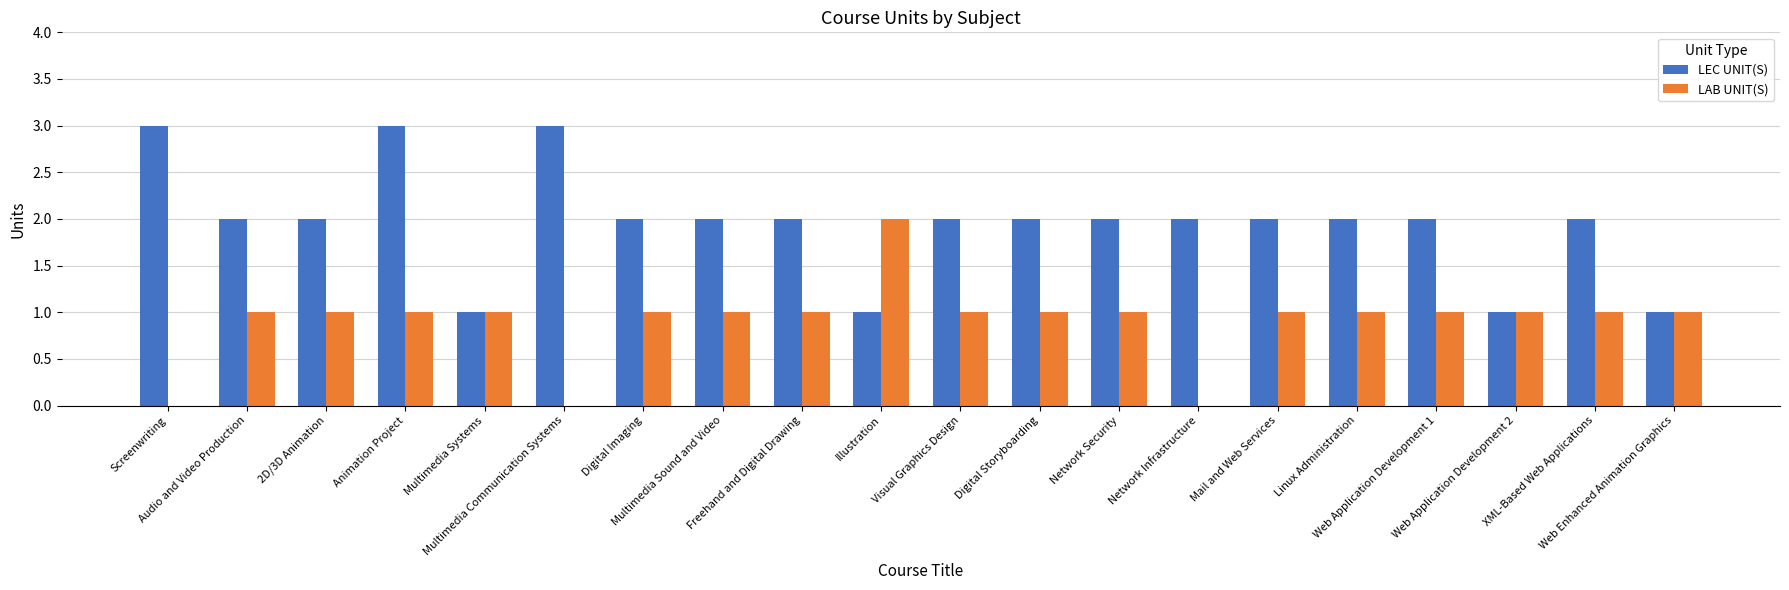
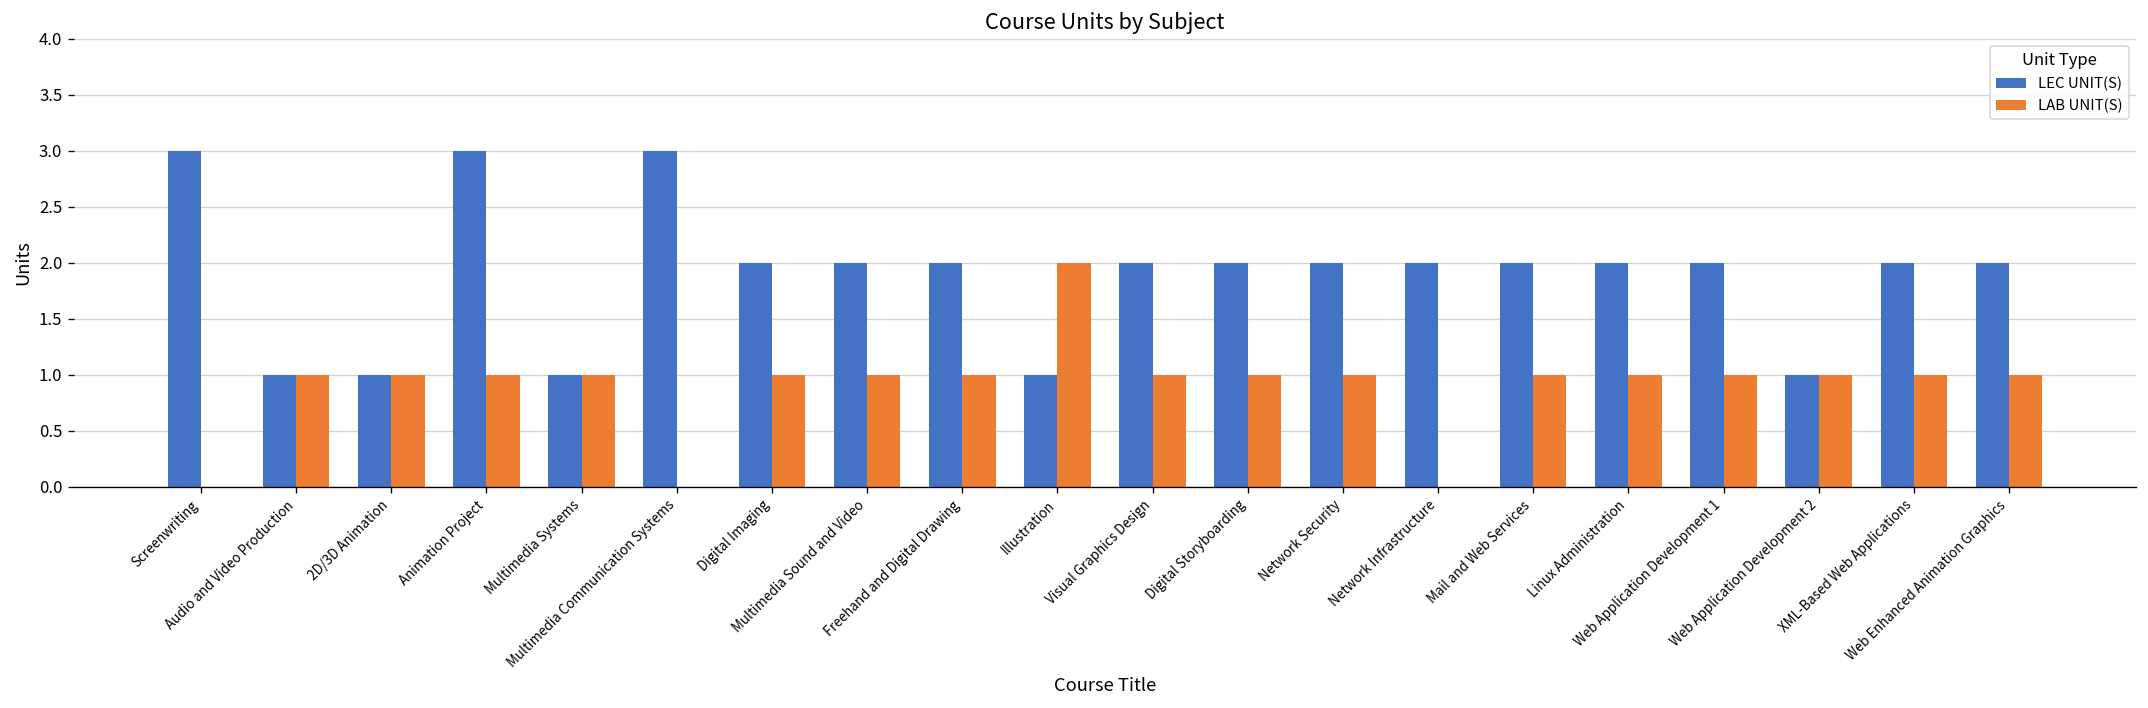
  {
    "LEC UNIT(S)": {
      "Screenwriting": 3,
-     "Audio and Video Production": 2,
-     "2D/3D Animation": 2,
+     "Audio and Video Production": 1,
+     "2D/3D Animation": 1,
      "Animation Project": 3,
      "Multimedia Systems": 1,
      "Multimedia Communication Systems": 3,
      "Digital Imaging": 2,
      "Multimedia Sound and Video": 2,
      "Freehand and Digital Drawing": 2,
      "Illustration": 1,
      "Visual Graphics Design": 2,
      "Digital Storyboarding": 2,
      "Network Security": 2,
      "Network Infrastructure": 2,
      "Mail and Web Services": 2,
      "Linux Administration": 2,
      "Web Application Development 1": 2,
      "Web Application Development 2": 1,
      "XML-Based Web Applications": 2,
-     "Web Enhanced Animation Graphics": 1
+     "Web Enhanced Animation Graphics": 2
    },
    "LAB UNIT(S)": {
      "Screenwriting": 0,
      "Audio and Video Production": 1,
      "2D/3D Animation": 1,
      "Animation Project": 1,
      "Multimedia Systems": 1,
      "Multimedia Communication Systems": 0,
      "Digital Imaging": 1,
      "Multimedia Sound and Video": 1,
      "Freehand and Digital Drawing": 1,
      "Illustration": 2,
      "Visual Graphics Design": 1,
      "Digital Storyboarding": 1,
      "Network Security": 1,
      "Network Infrastructure": 0,
      "Mail and Web Services": 1,
      "Linux Administration": 1,
      "Web Application Development 1": 1,
      "Web Application Development 2": 1,
      "XML-Based Web Applications": 1,
      "Web Enhanced Animation Graphics": 1
    }
  }
